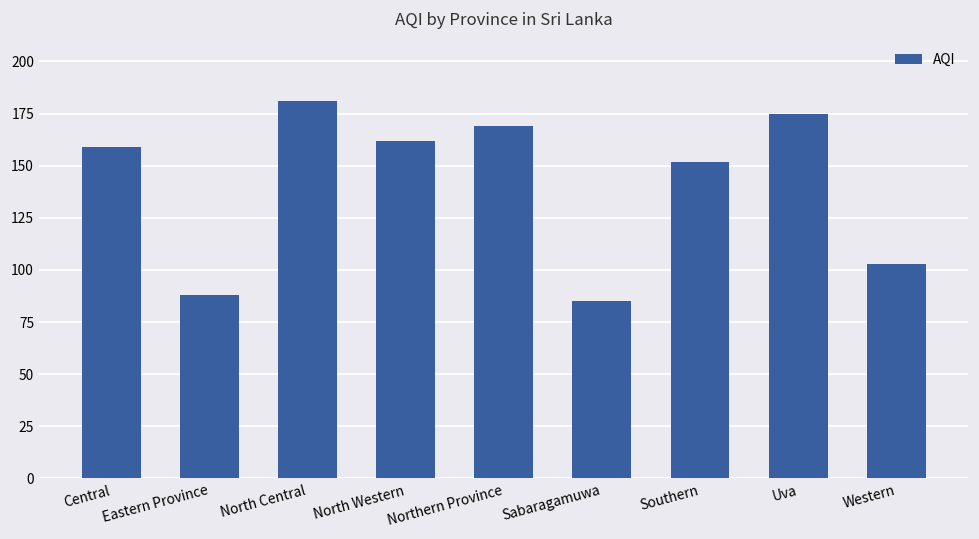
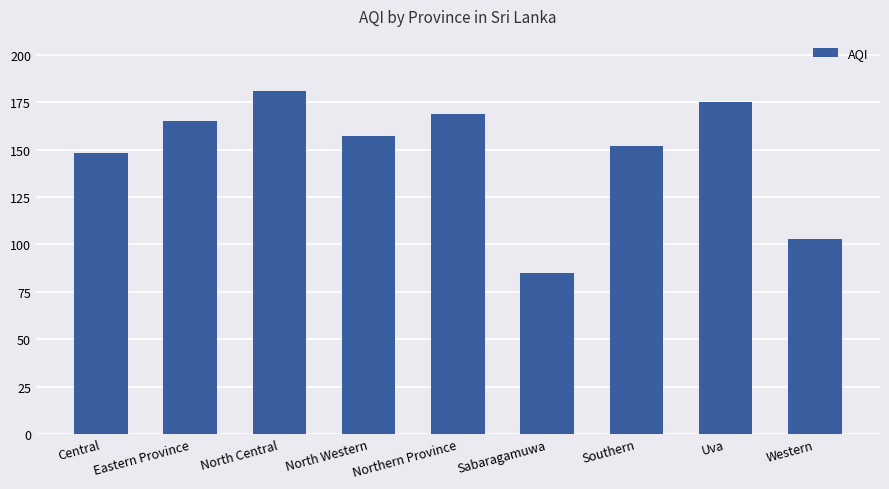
  {
-   "Central": 159,
-   "Eastern Province": 88,
+   "Central": 148,
+   "Eastern Province": 165,
    "North Central": 181,
-   "North Western": 162,
+   "North Western": 157,
    "Northern Province": 169,
    "Sabaragamuwa": 85,
    "Southern": 152,
    "Uva": 175,
    "Western": 103
  }
